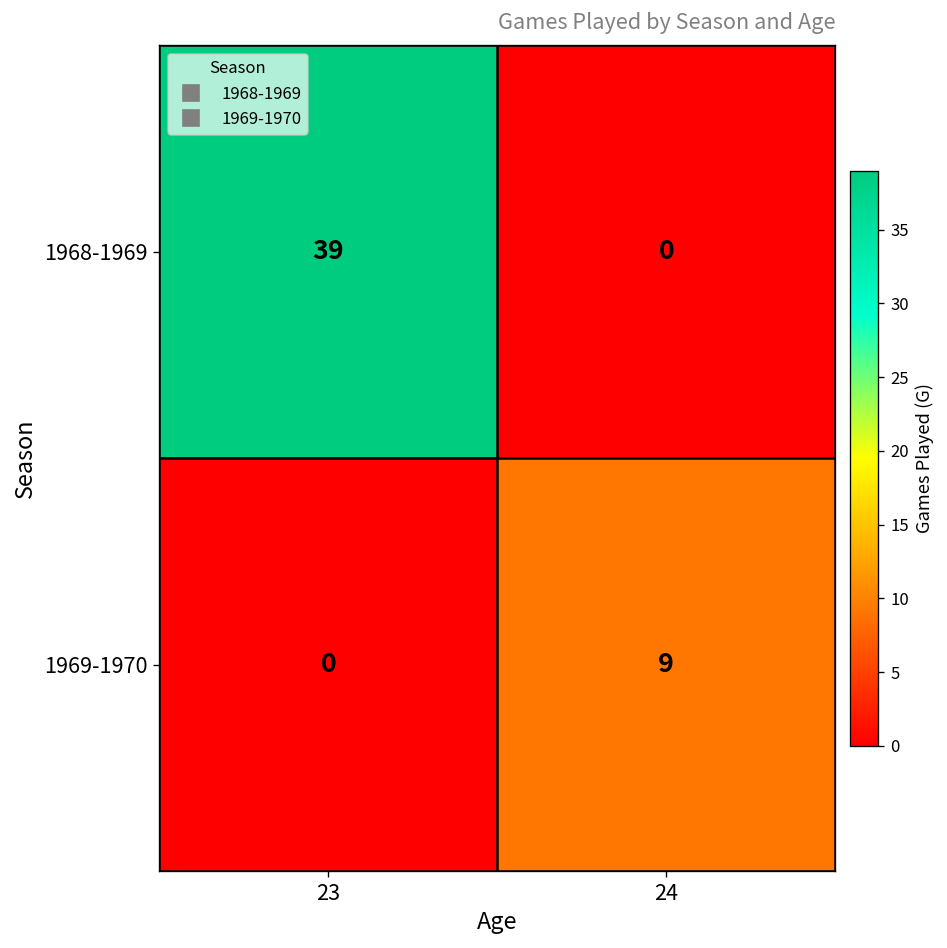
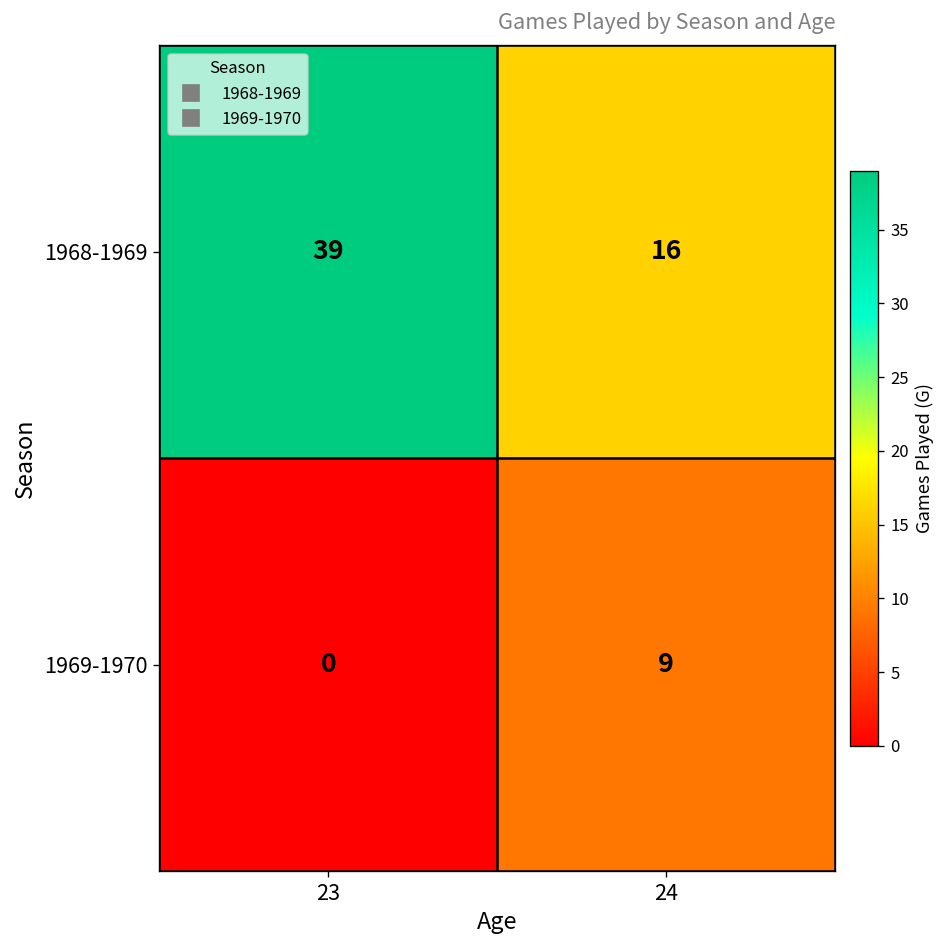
  {
    "1968-1969": {
      "23": 39,
-     "24": 0
+     "24": 16
    },
    "1969-1970": {
      "23": 0,
      "24": 9
    }
  }
